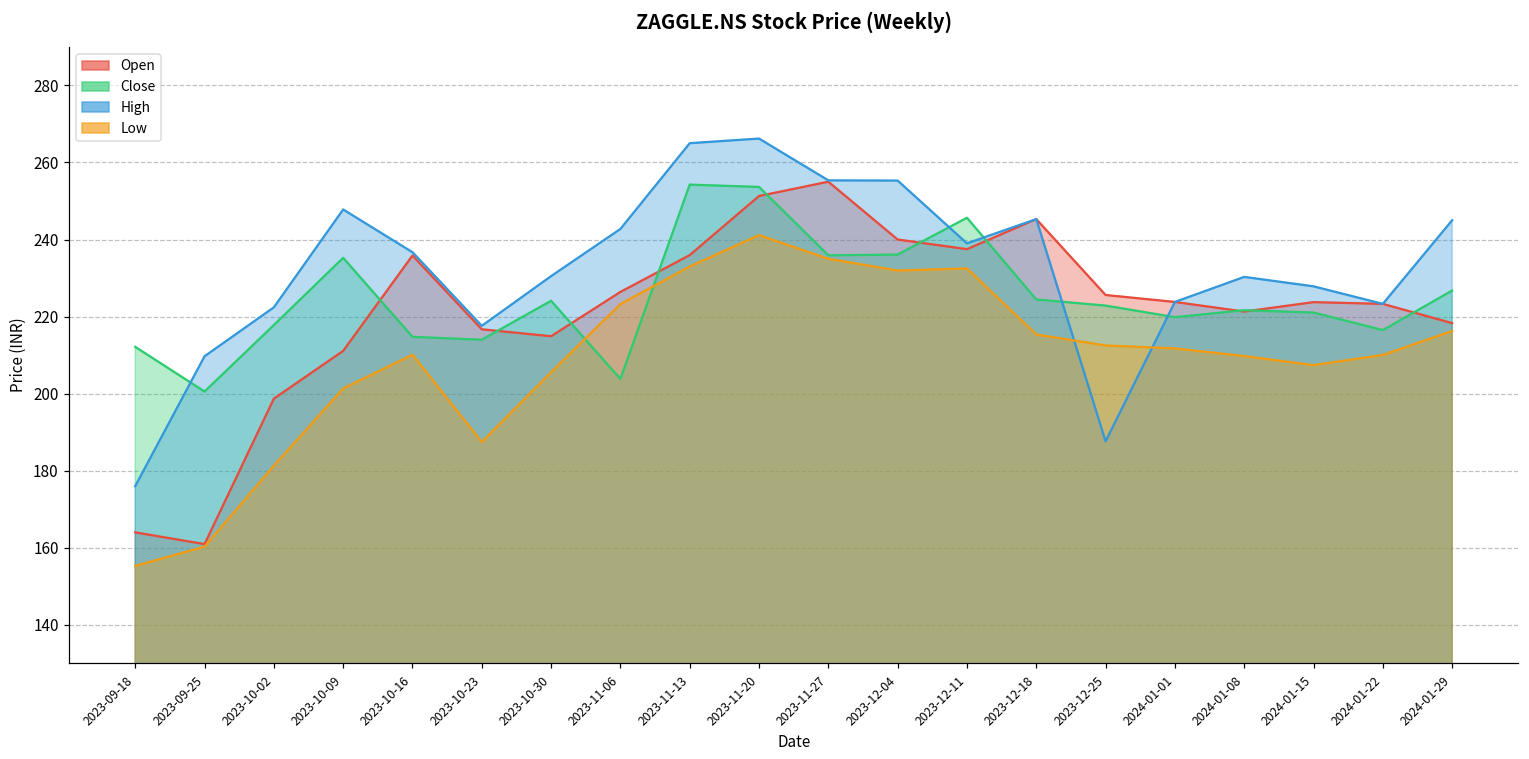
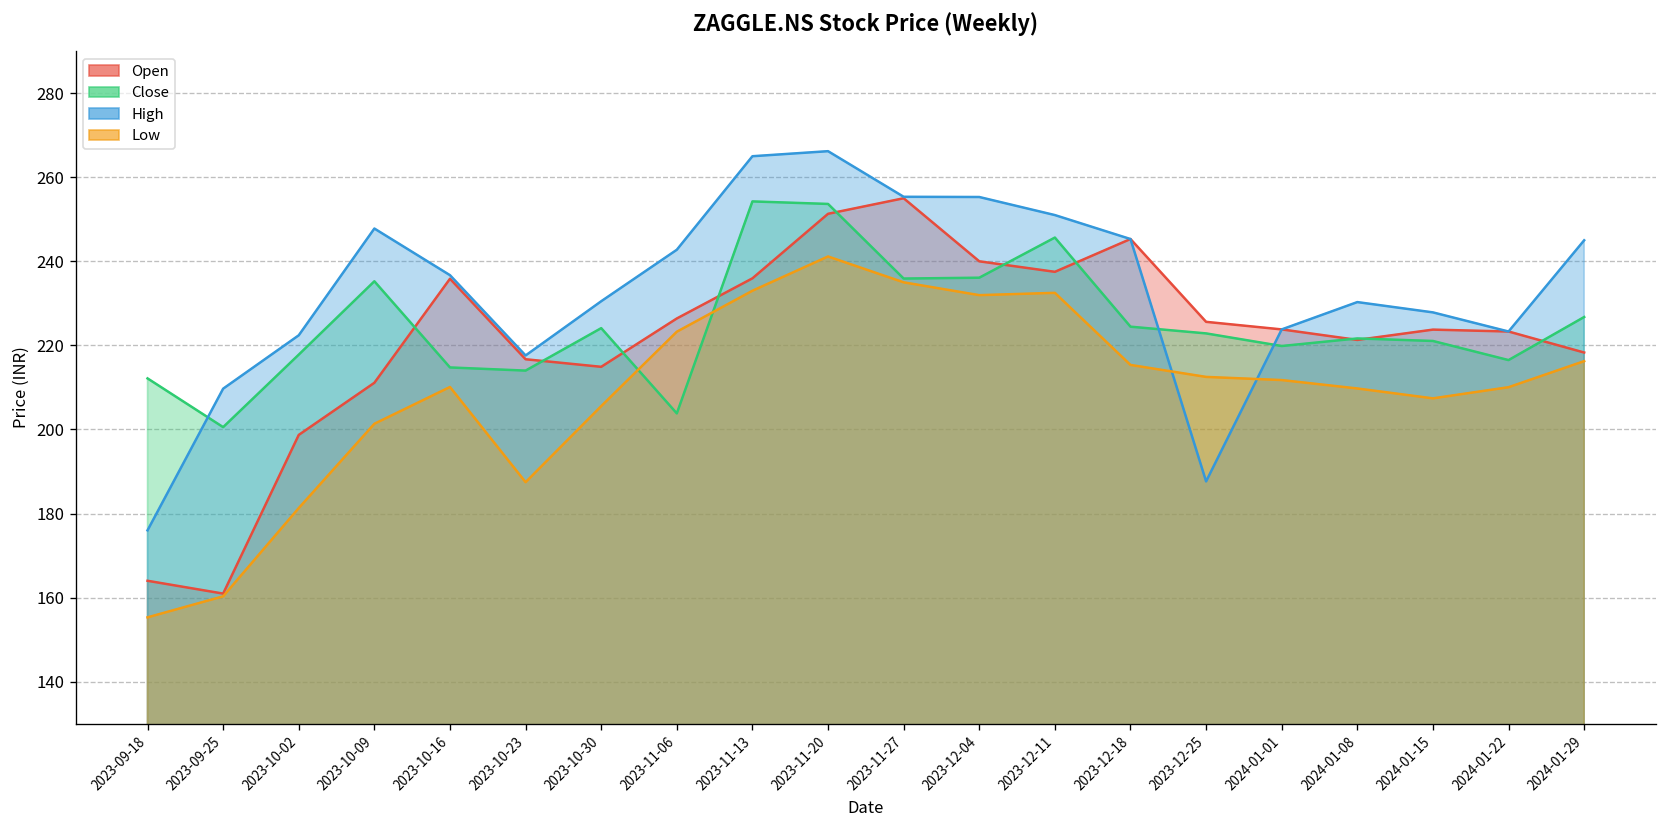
  {
    "Close": {
      "2023-09-18": 212,
      "2023-09-25": 201,
      "2023-10-02": 218,
      "2023-10-09": 235,
      "2023-10-16": 215,
      "2023-10-23": 214,
      "2023-10-30": 224,
      "2023-11-06": 204,
      "2023-11-13": 254,
      "2023-11-20": 254,
      "2023-11-27": 236,
      "2023-12-04": 236,
      "2023-12-11": 246,
      "2023-12-18": 224,
      "2023-12-25": 223,
      "2024-01-01": 220,
      "2024-01-15": 221,
      "2024-01-22": 217,
      "2024-01-29": 227
    },
    "High": {
      "2023-09-18": 176,
      "2023-09-25": 210,
      "2023-10-02": 222,
      "2023-10-09": 248,
      "2023-10-16": 237,
      "2023-10-23": 218,
      "2023-10-30": 231,
      "2023-11-06": 243,
      "2023-11-13": 265,
      "2023-11-20": 266,
      "2023-12-04": 255,
-     "2023-12-11": 239,
+     "2023-12-11": 251,
      "2023-12-25": 188,
      "2024-01-08": 230,
      "2024-01-15": 228,
      "2024-01-29": 245
    }
  }
